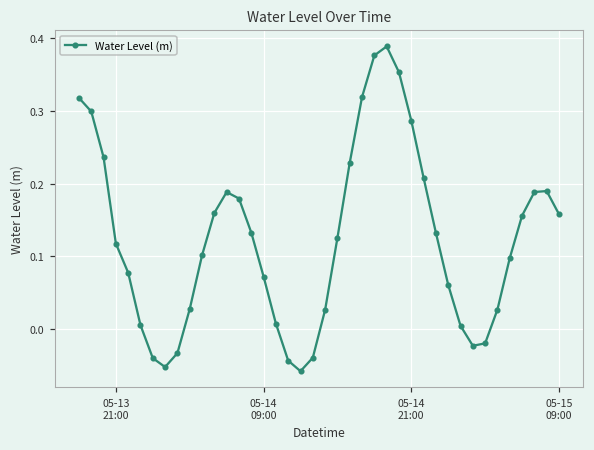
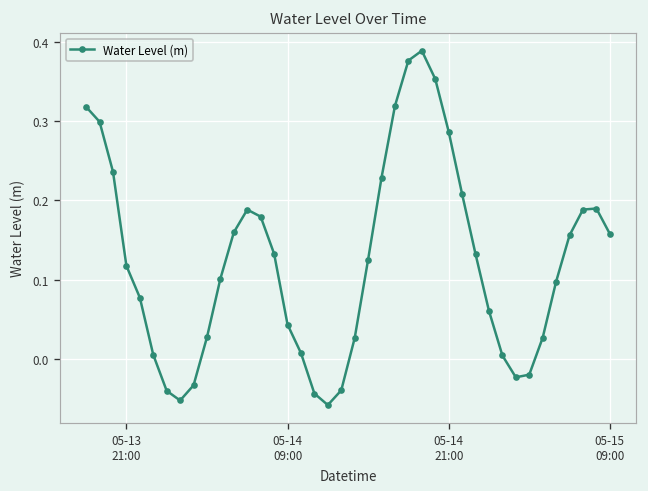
  {
    "05-13 21:00": 0.12,
-   "05-14 09:00": 0.07,
+   "05-14 09:00": 0.04,
    "05-14 21:00": 0.29,
    "05-15 09:00": 0.16
  }
